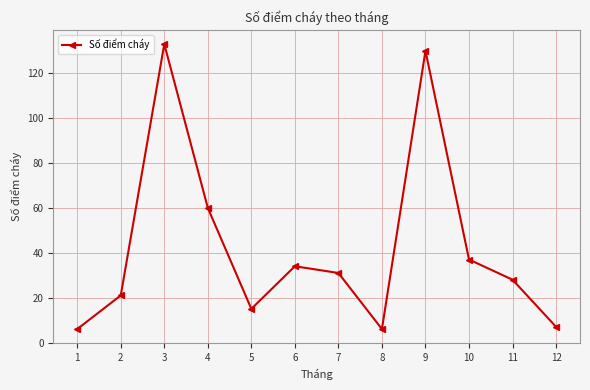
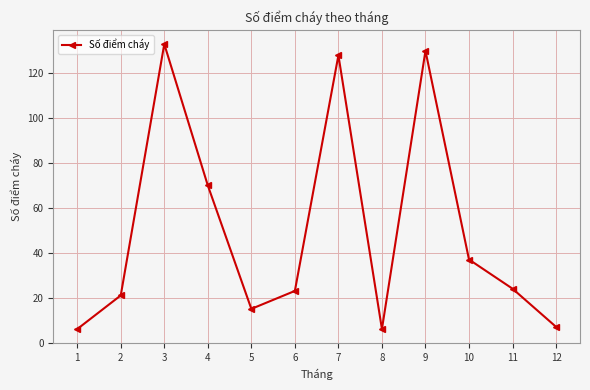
  {
    "1": 6,
    "2": 21,
    "3": 133,
-   "4": 60,
+   "4": 70,
    "5": 15,
-   "6": 34,
-   "7": 31,
+   "6": 23,
+   "7": 128,
    "8": 6,
    "9": 130,
    "10": 37,
-   "11": 28,
+   "11": 24,
    "12": 7
  }
